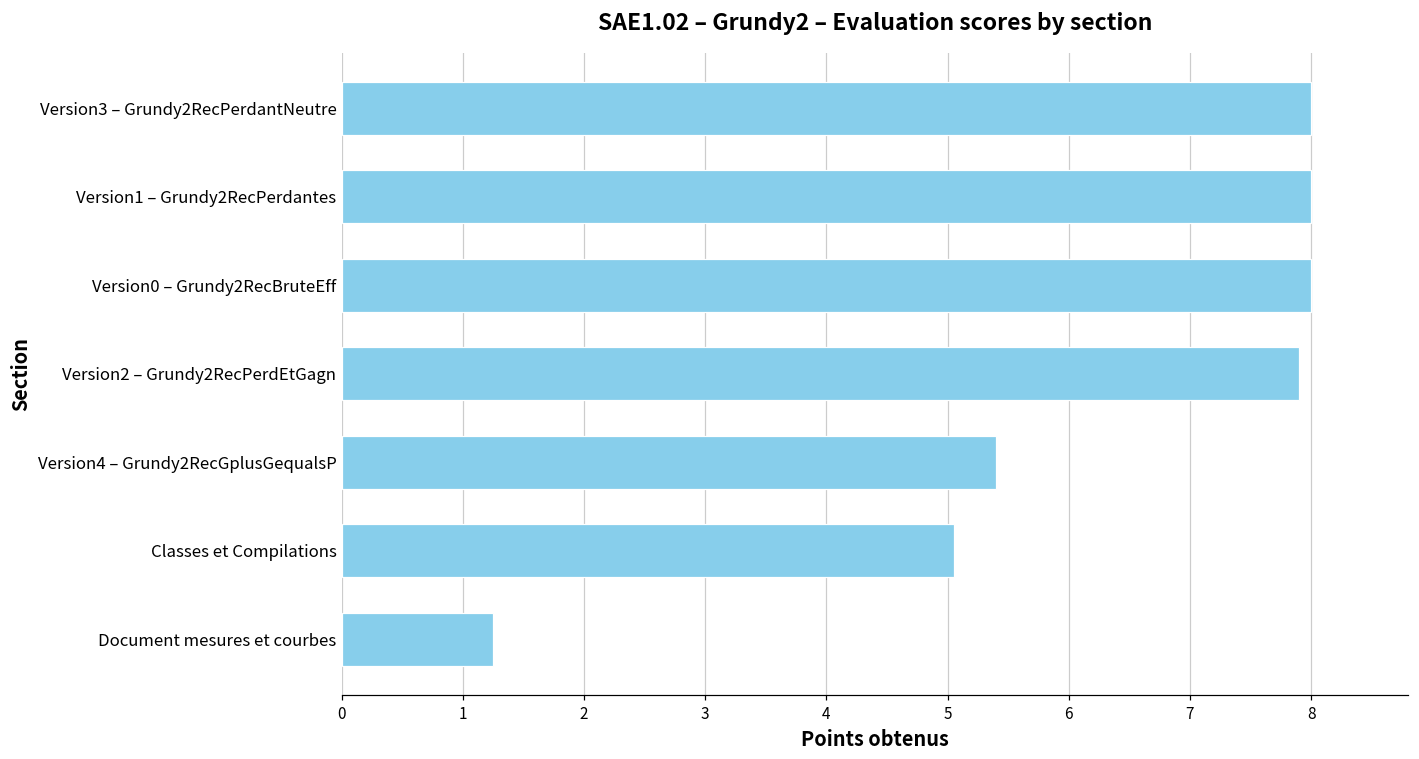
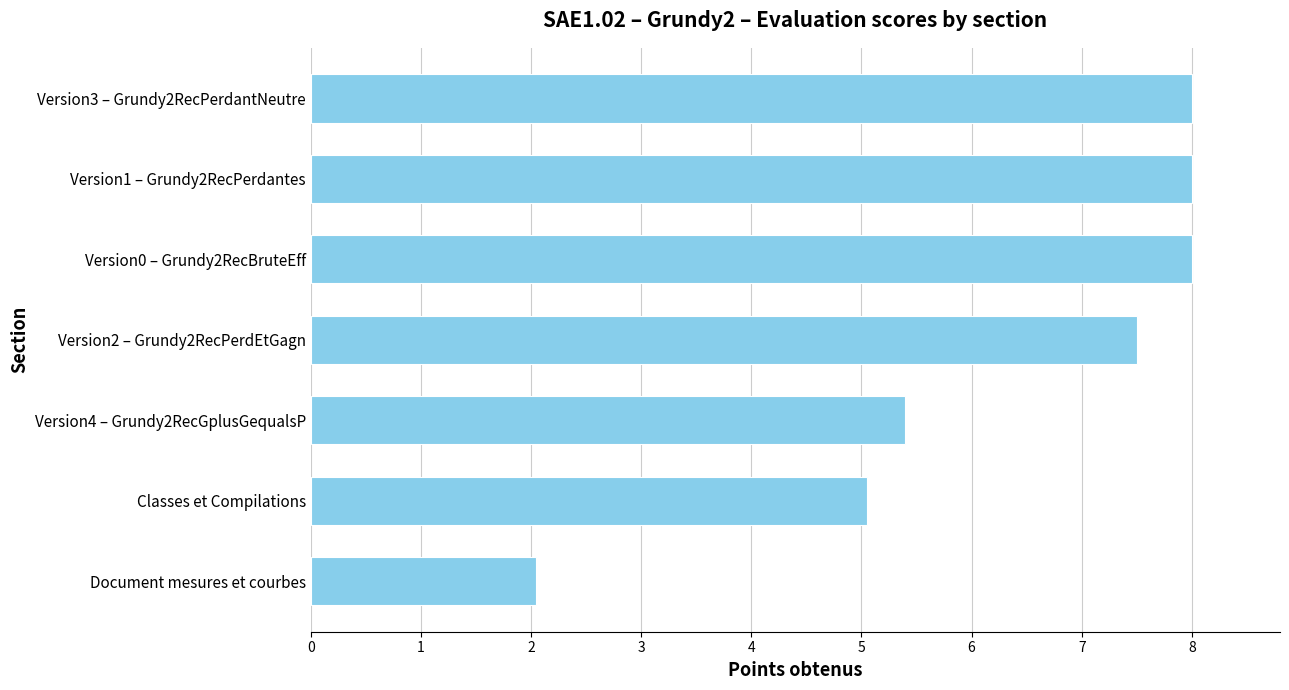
  {
    "Version3 – Grundy2RecPerdantNeutre": 8.00,
    "Version1 – Grundy2RecPerdantes": 8.00,
    "Version0 – Grundy2RecBruteEff": 8.00,
-   "Version2 – Grundy2RecPerdEtGagn": 7.9,
+   "Version2 – Grundy2RecPerdEtGagn": 7.5,
    "Version4 – Grundy2RecGplusGequalsP": 5.40,
    "Classes et Compilations": 5.05,
-   "Document mesures et courbes": 1.25
+   "Document mesures et courbes": 2.05
  }
